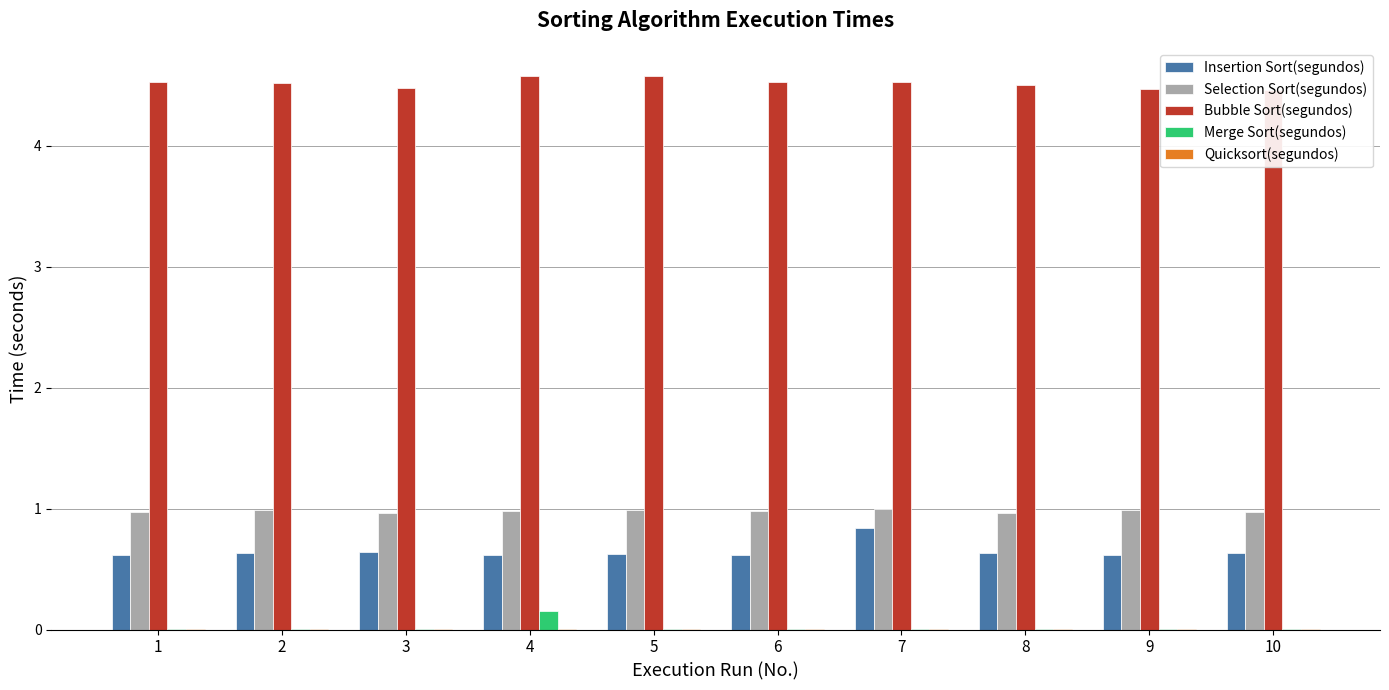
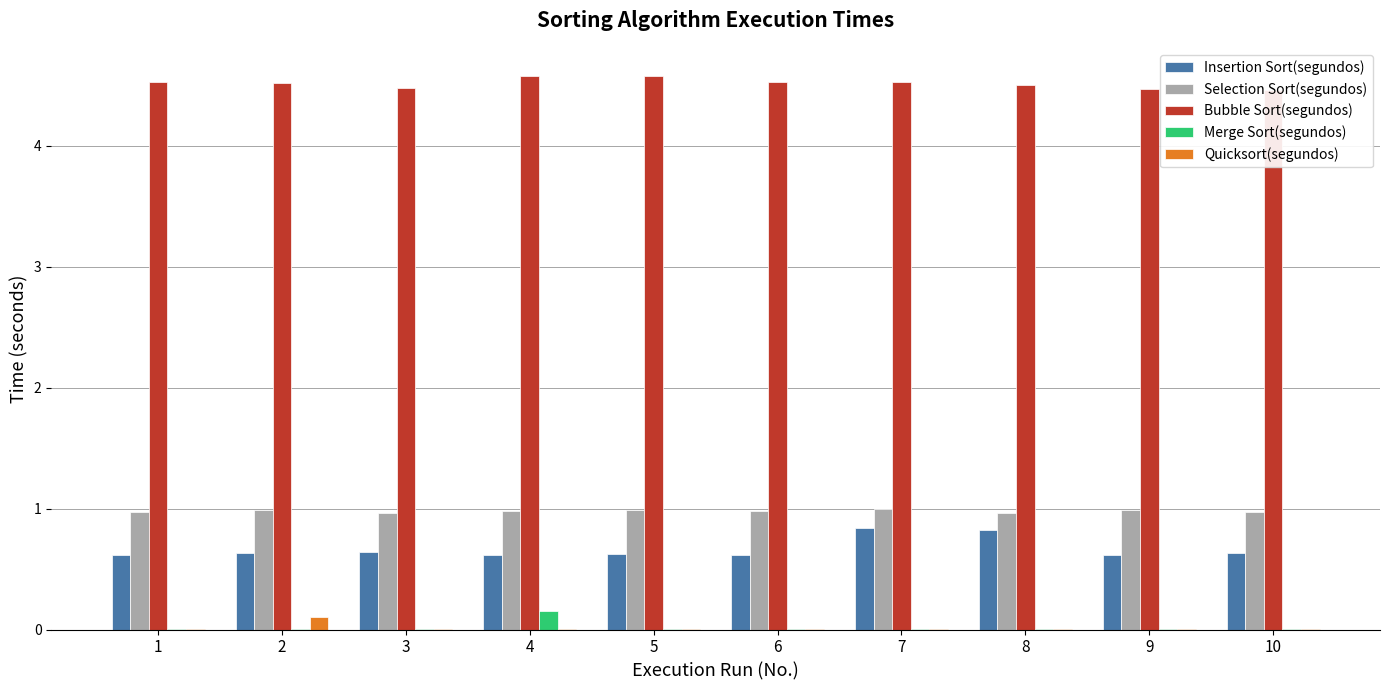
  {
    "Insertion Sort(segundos)": {
      "1": 0.62,
      "2": 0.63,
      "3": 0.64,
      "4": 0.61,
      "5": 0.62,
      "6": 0.62,
      "7": 0.84,
-     "8": 0.63,
+     "8": 0.82,
      "9": 0.62,
      "10": 0.63
    },
    "Selection Sort(segundos)": {
      "1": 0.97,
      "2": 0.99,
      "3": 0.97,
      "4": 0.98,
      "5": 0.99,
      "6": 0.98,
      "7": 0.99,
      "8": 0.96,
      "9": 0.99,
      "10": 0.97
    },
    "Bubble Sort(segundos)": {
      "1": 4.53,
      "2": 4.52,
      "3": 4.48,
      "4": 4.58,
      "5": 4.58,
      "6": 4.53,
      "7": 4.53,
      "8": 4.50,
      "9": 4.47
    },
    "Merge Sort(segundos)": {
      "4": 0.15
    },
    "Quicksort(segundos)": {
-     "2": 0.00
+     "2": 0.10
    }
  }
